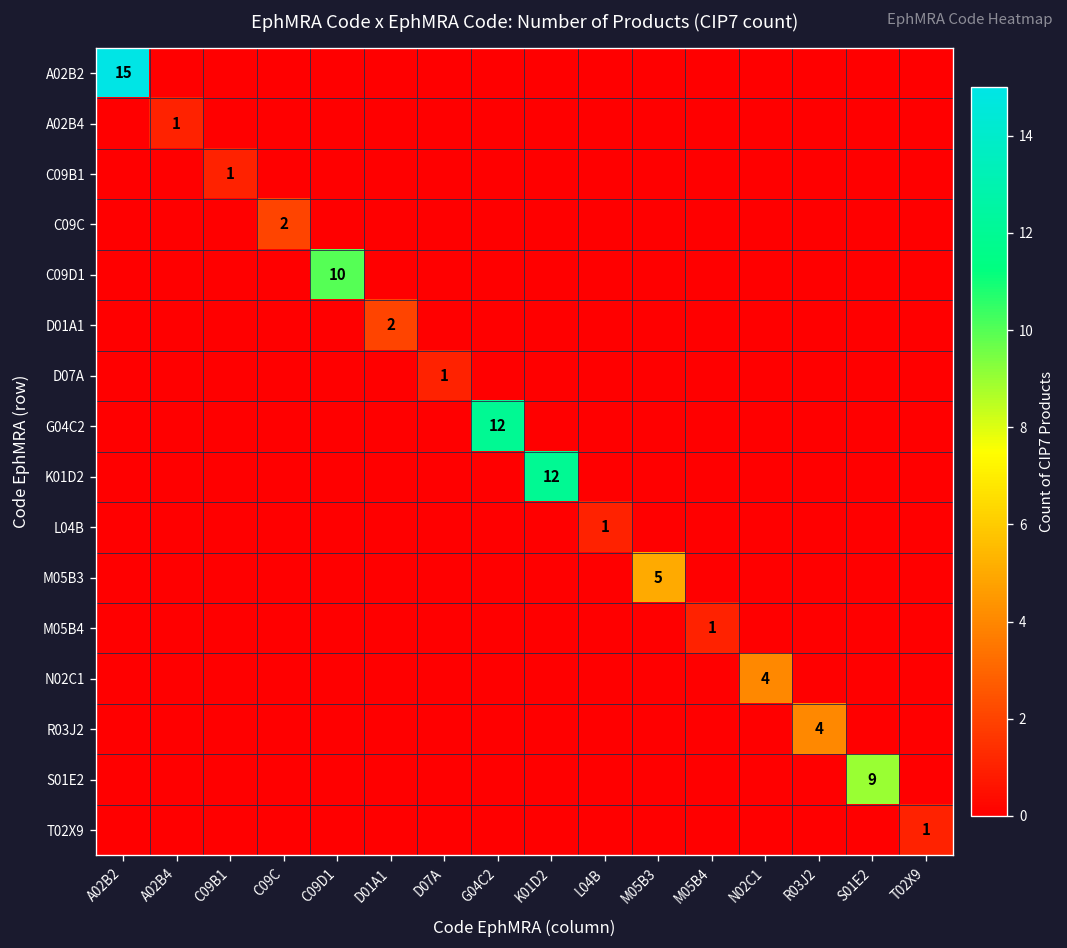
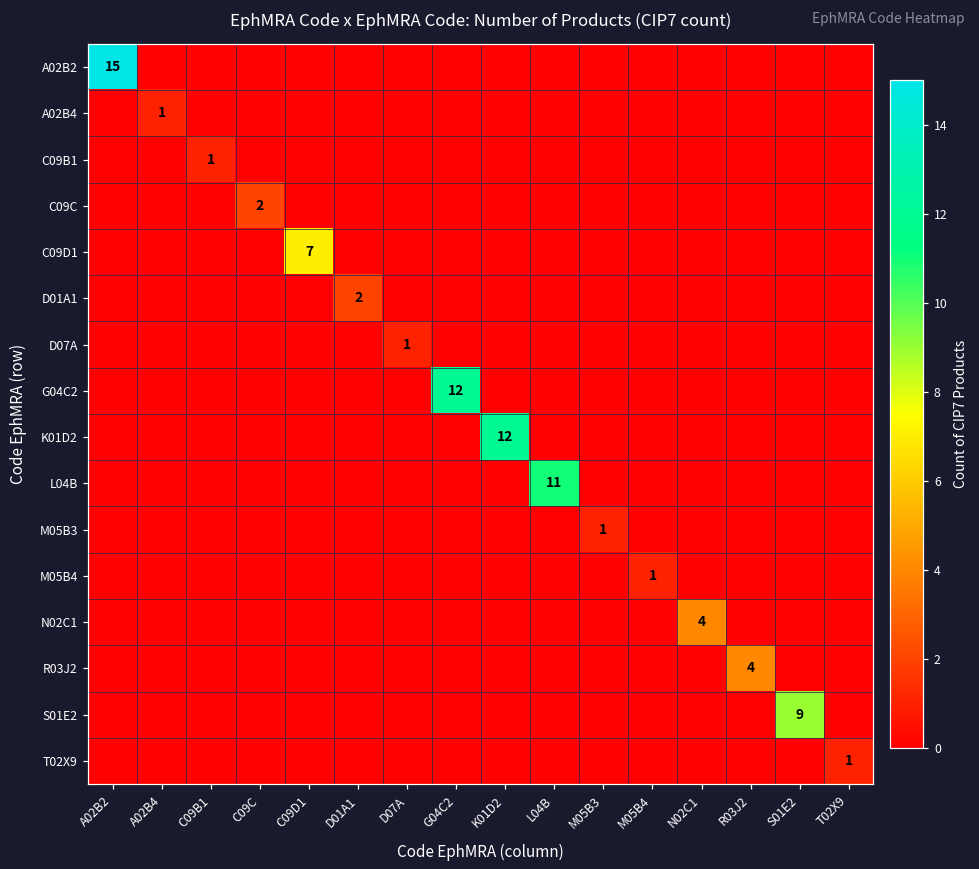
  {
    "A02B2": {
      "A02B2": 15
    },
    "A02B4": {
      "A02B4": 1
    },
    "C09B1": {
      "C09B1": 1
    },
    "C09C": {
      "C09C": 2
    },
    "C09D1": {
-     "C09D1": 10
+     "C09D1": 7
    },
    "D01A1": {
      "D01A1": 2
    },
    "D07A": {
      "D07A": 1
    },
    "G04C2": {
      "G04C2": 12
    },
    "K01D2": {
      "K01D2": 12
    },
    "L04B": {
-     "L04B": 1
+     "L04B": 11
    },
    "M05B3": {
-     "M05B3": 5
+     "M05B3": 1
    },
    "M05B4": {
      "M05B4": 1
    },
    "N02C1": {
      "N02C1": 4
    },
    "R03J2": {
      "R03J2": 4
    },
    "S01E2": {
      "S01E2": 9
    },
    "T02X9": {
      "T02X9": 1
    }
  }
